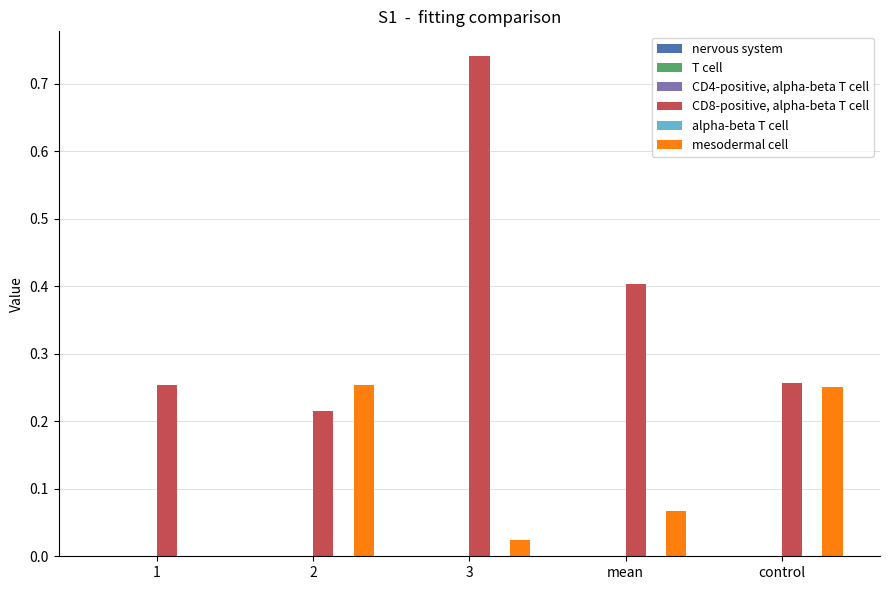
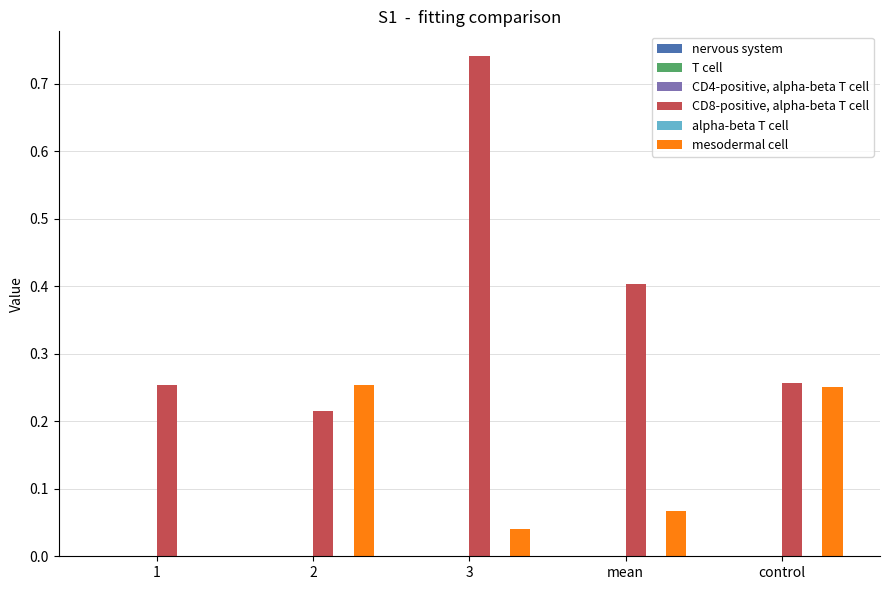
  {
    "CD8-positive, alpha-beta T cell": {
      "1": 0.25,
      "2": 0.22,
      "3": 0.74,
      "mean": 0.40,
      "control": 0.26
    },
    "mesodermal cell": {
      "2": 0.25,
-     "3": 0.02,
+     "3": 0.04,
      "mean": 0.07,
      "control": 0.25
    }
  }
